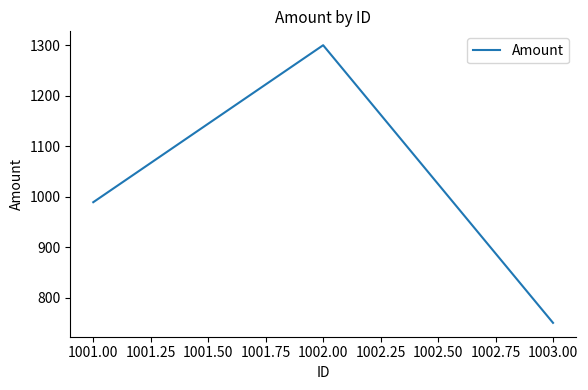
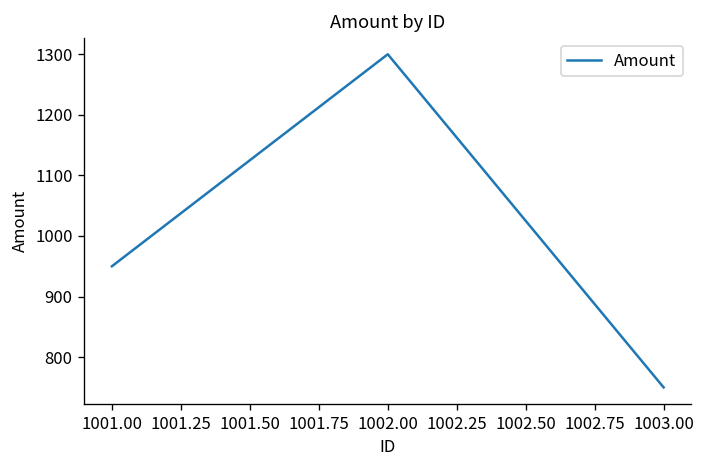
  {
-   "1001.00": 990,
+   "1001.00": 950,
    "1002.00": 1300,
    "1003.00": 750
  }
